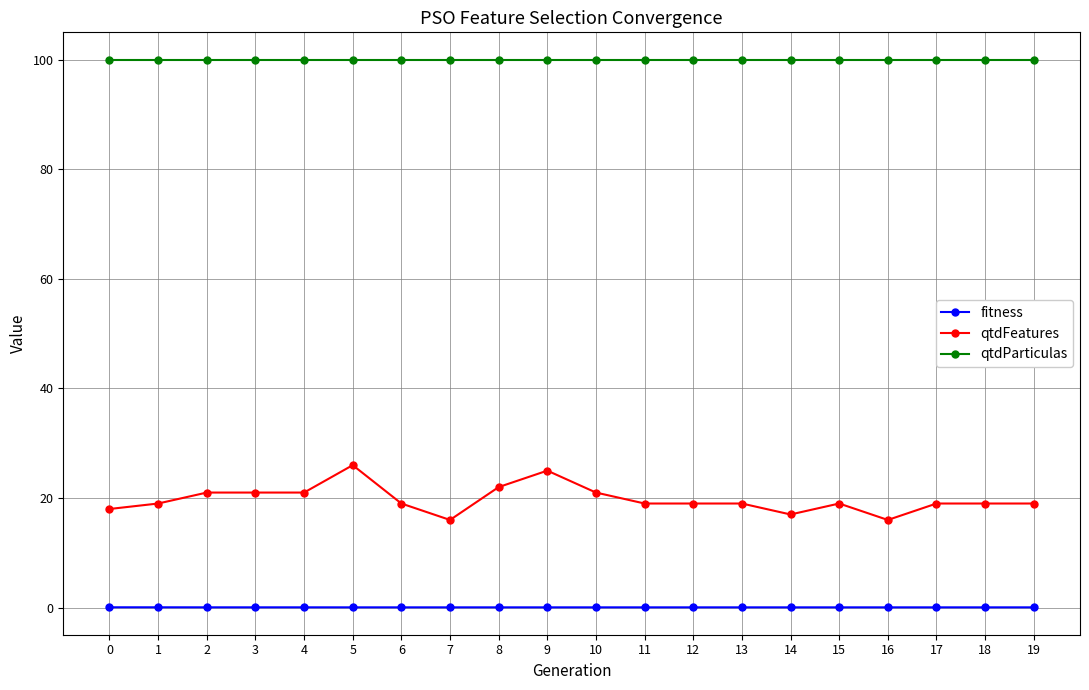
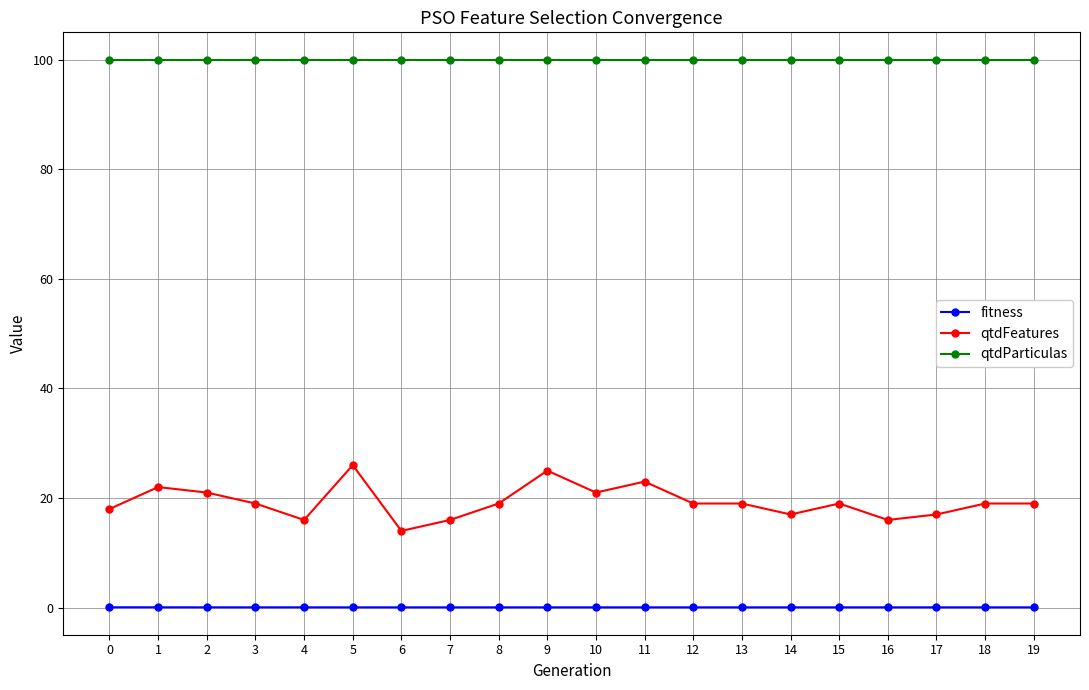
  {
    "fitness": {
      "0": 0,
      "1": 0,
      "2": 0,
      "3": 0,
      "4": 0,
      "5": 0,
      "6": 0,
      "7": 0,
      "8": 0,
      "9": 0,
      "10": 0,
      "11": 0,
      "12": 0,
      "13": 0,
      "14": 0,
      "15": 0,
      "16": 0,
      "17": 0,
      "18": 0,
      "19": 0
    },
    "qtdFeatures": {
      "0": 18,
-     "1": 19,
+     "1": 22,
      "2": 21,
-     "3": 21,
-     "4": 21,
+     "3": 19,
+     "4": 16,
      "5": 26,
-     "6": 19,
+     "6": 14,
      "7": 16,
-     "8": 22,
+     "8": 19,
      "9": 25,
      "10": 21,
-     "11": 19,
+     "11": 23,
      "12": 19,
      "13": 19,
      "14": 17,
      "15": 19,
      "16": 16,
-     "17": 19,
+     "17": 17,
      "18": 19,
      "19": 19
    },
    "qtdParticulas": {
      "0": 100,
      "1": 100,
      "2": 100,
      "3": 100,
      "4": 100,
      "5": 100,
      "6": 100,
      "7": 100,
      "8": 100,
      "9": 100,
      "10": 100,
      "11": 100,
      "12": 100,
      "13": 100,
      "14": 100,
      "15": 100,
      "16": 100,
      "17": 100,
      "18": 100,
      "19": 100
    }
  }
